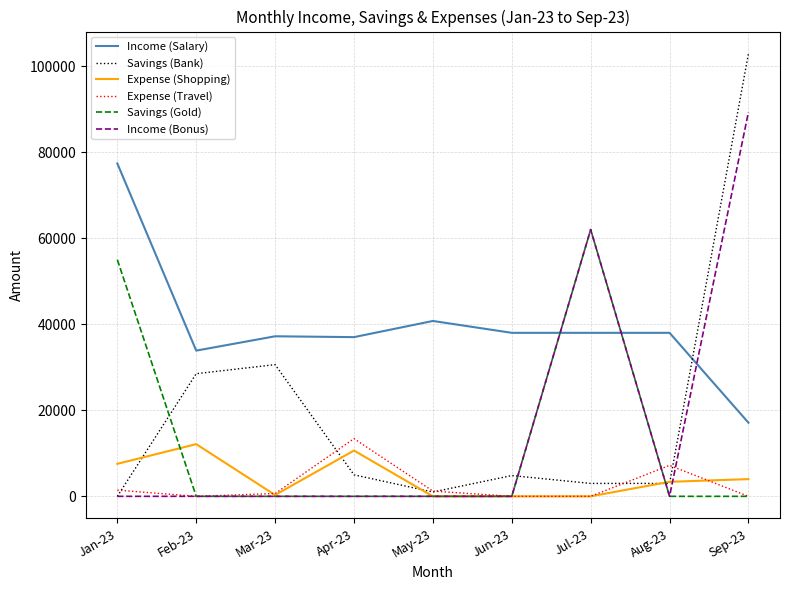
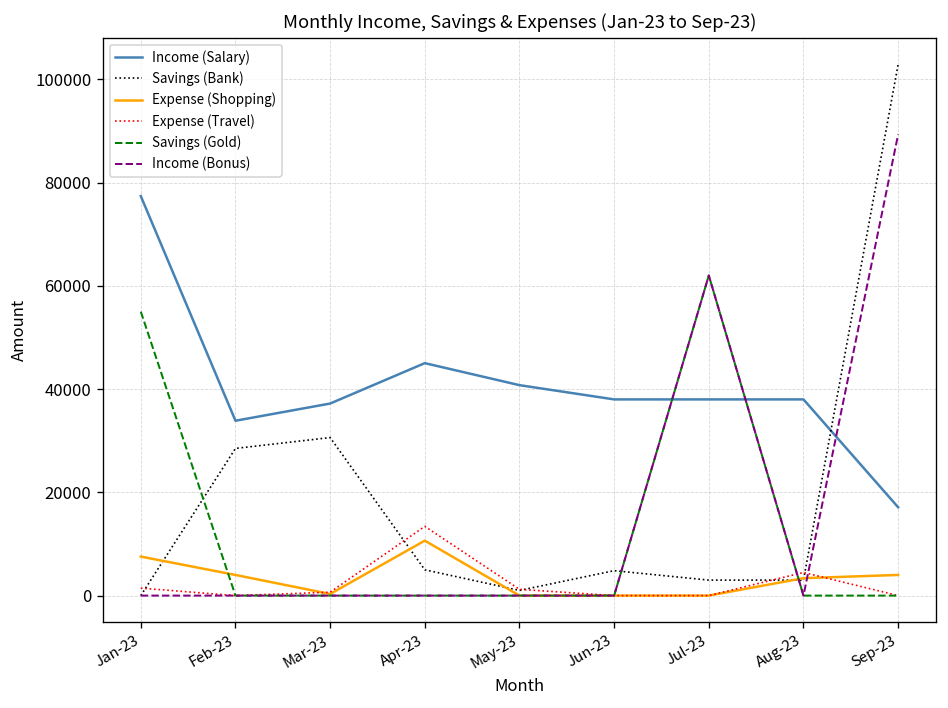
  {
    "Income (Salary)": {
      "Jan-23": 77000,
      "Feb-23": 34000,
      "Mar-23": 37000,
-     "Apr-23": 37000,
+     "Apr-23": 45000,
      "May-23": 41000,
      "Jun-23": 38000,
      "Jul-23": 38000,
      "Aug-23": 38000,
      "Sep-23": 17000
    },
    "Savings (Bank)": {
      "Feb-23": 29000,
      "Mar-23": 31000,
      "Apr-23": 5000,
      "Jun-23": 5000,
      "Jul-23": 3000,
      "Sep-23": 103000
    },
    "Expense (Shopping)": {
      "Jan-23": 8000,
-     "Feb-23": 12000,
+     "Feb-23": 4000,
      "Apr-23": 11000,
      "Sep-23": 4000
    },
    "Expense (Travel)": {
      "Jan-23": 1000,
      "Apr-23": 13000,
-     "Aug-23": 7000
+     "Aug-23": 4000
    },
    "Savings (Gold)": {
      "Jan-23": 55000
    },
    "Income (Bonus)": {
      "Sep-23": 89000
    }
  }
